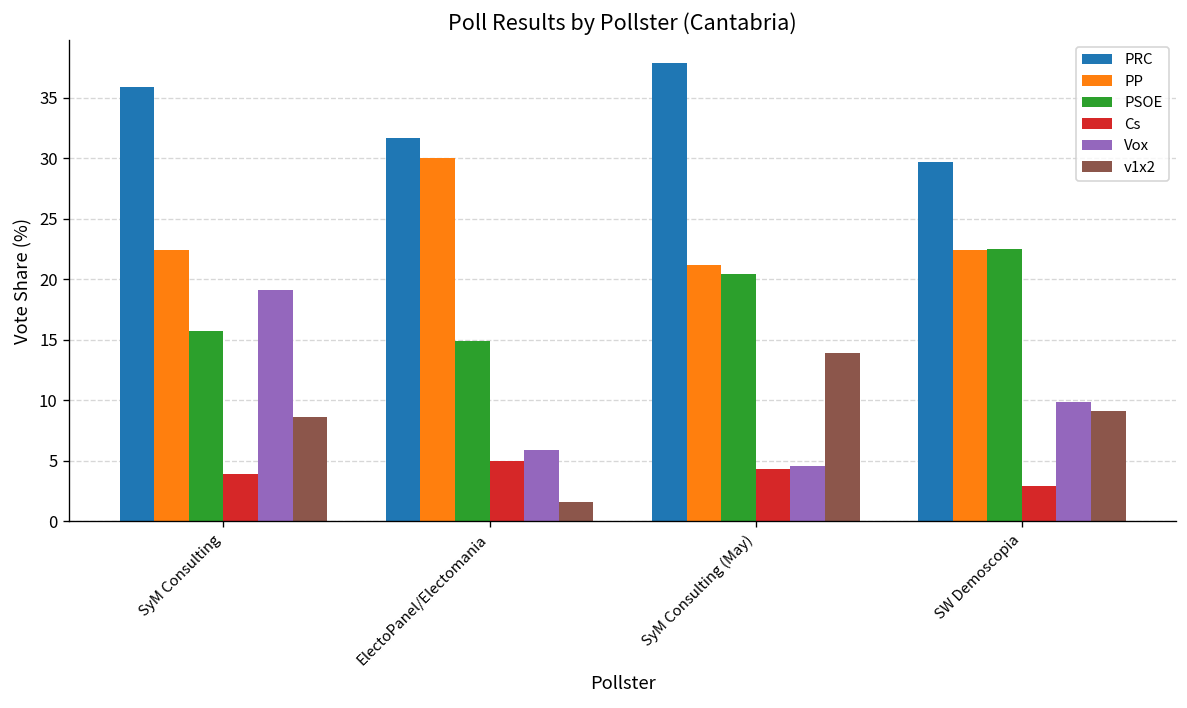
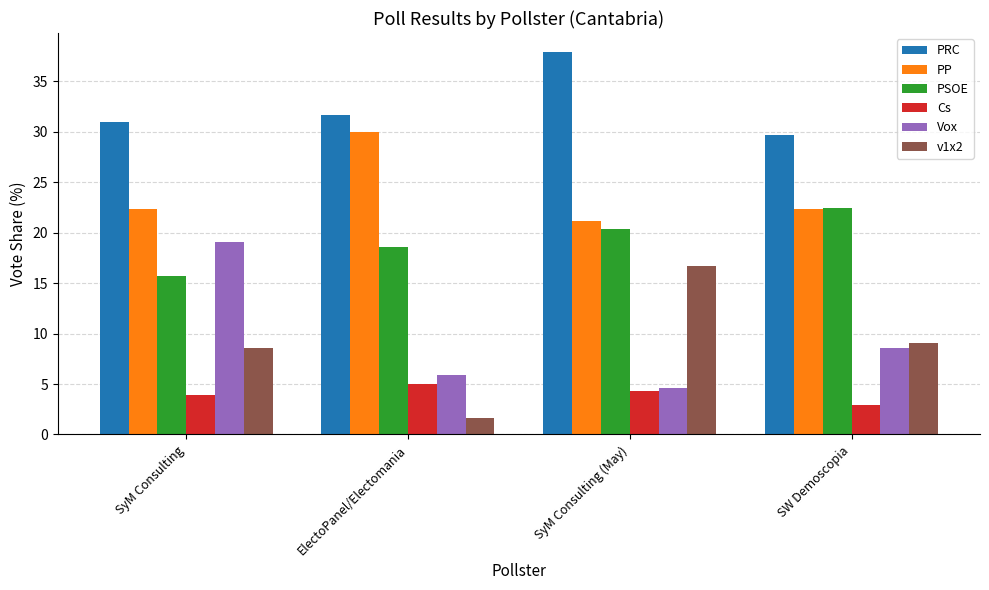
  {
    "PRC": {
-     "SyM Consulting": 35.9,
+     "SyM Consulting": 31.0,
      "ElectoPanel/Electomania": 31.7,
      "SyM Consulting (May)": 37.9,
      "SW Demoscopia": 29.7
    },
    "PP": {
      "SyM Consulting": 22.4,
      "ElectoPanel/Electomania": 30.0,
      "SyM Consulting (May)": 21.2,
      "SW Demoscopia": 22.4
    },
    "PSOE": {
      "SyM Consulting": 15.7,
-     "ElectoPanel/Electomania": 14.9,
+     "ElectoPanel/Electomania": 18.6,
      "SyM Consulting (May)": 20.4,
      "SW Demoscopia": 22.5
    },
    "Cs": {
      "SyM Consulting": 3.9,
      "ElectoPanel/Electomania": 5.0,
      "SyM Consulting (May)": 4.3,
      "SW Demoscopia": 2.9
    },
    "Vox": {
      "SyM Consulting": 19.1,
      "ElectoPanel/Electomania": 5.9,
      "SyM Consulting (May)": 4.6,
-     "SW Demoscopia": 9.9
+     "SW Demoscopia": 8.6
    },
    "v1x2": {
      "SyM Consulting": 8.6,
      "ElectoPanel/Electomania": 1.6,
-     "SyM Consulting (May)": 13.9,
+     "SyM Consulting (May)": 16.7,
      "SW Demoscopia": 9.1
    }
  }
